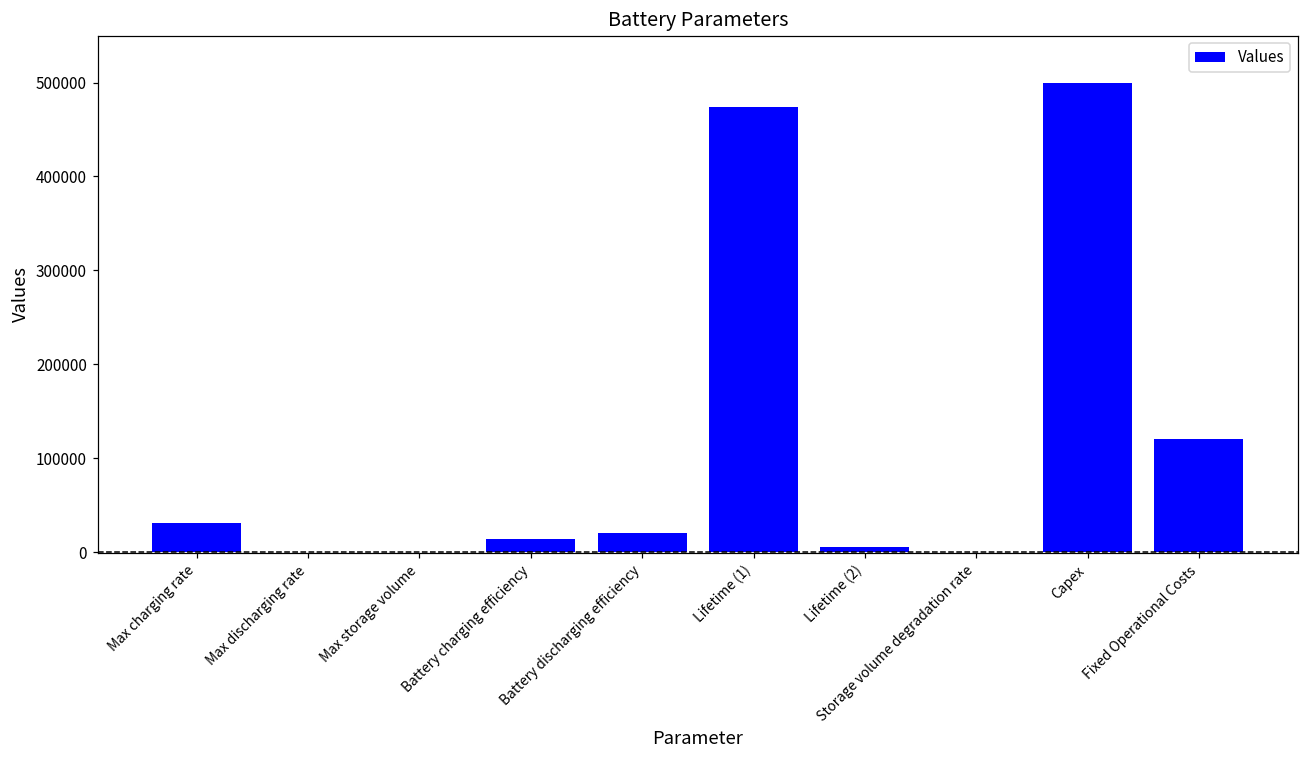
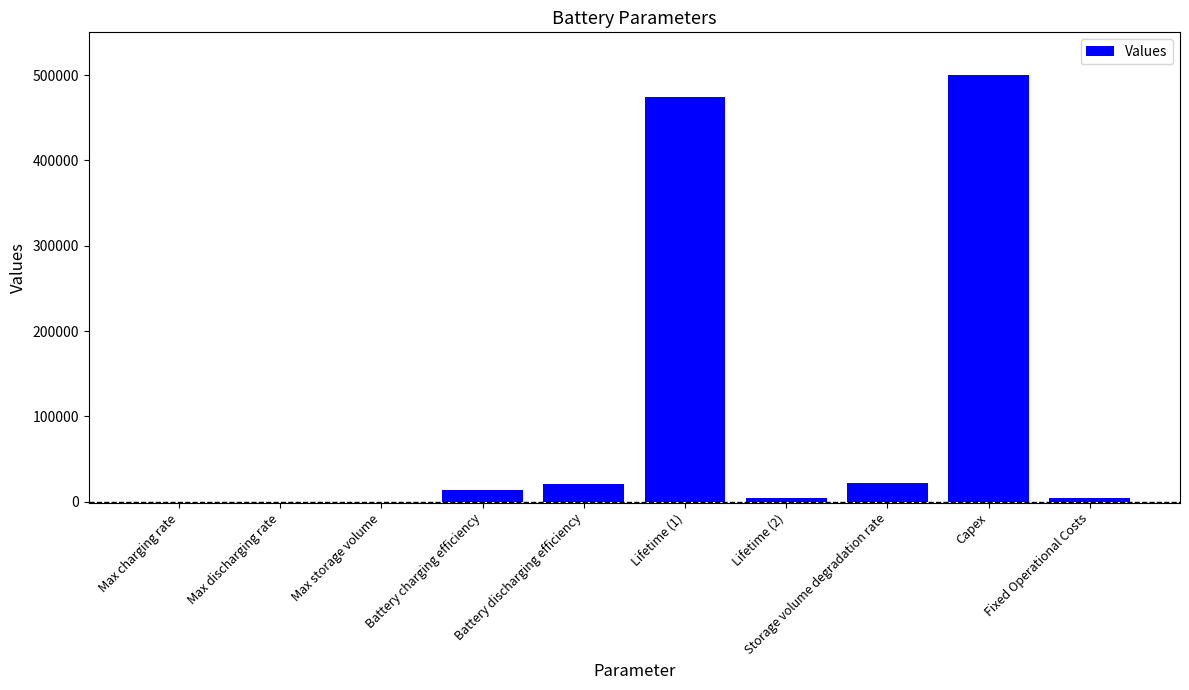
  {
-   "Max charging rate": 30000,
+   "Max charging rate": 0,
    "Battery charging efficiency": 10000,
    "Battery discharging efficiency": 20000,
    "Lifetime (1)": 470000,
    "Lifetime (2)": 10000,
-   "Storage volume degradation rate": 0,
+   "Storage volume degradation rate": 20000,
    "Capex": 500000,
-   "Fixed Operational Costs": 120000
+   "Fixed Operational Costs": 10000
  }
